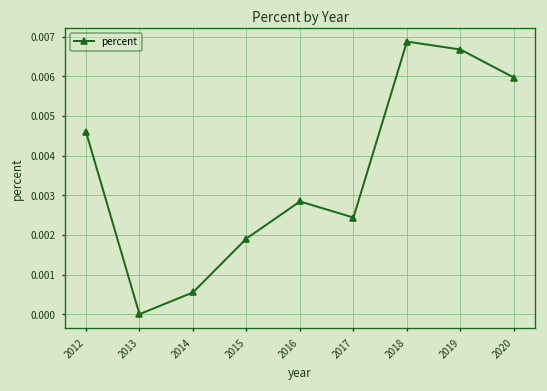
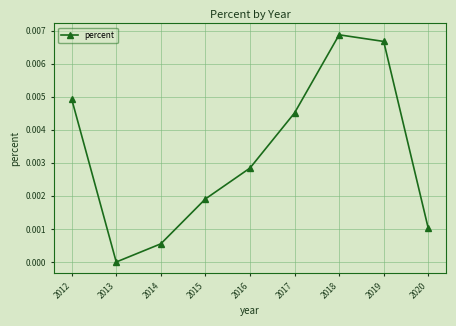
  {
-   "2012": 0.0046,
+   "2012": 0.0049,
    "2013": 0.0000,
    "2014": 0.0005,
    "2015": 0.0019,
    "2016": 0.0028,
-   "2017": 0.0024,
+   "2017": 0.0045,
    "2018": 0.0069,
    "2019": 0.0067,
-   "2020": 0.0060
+   "2020": 0.0010
  }
